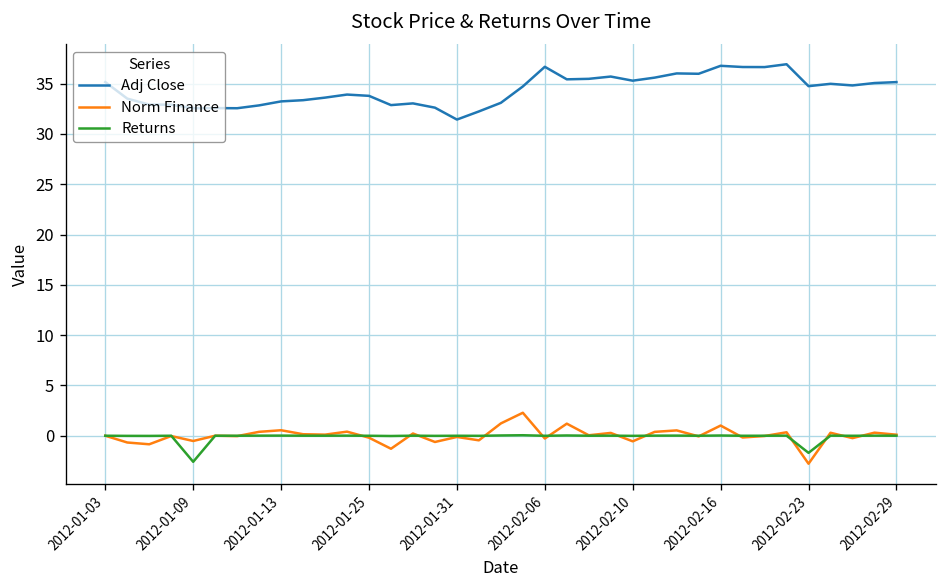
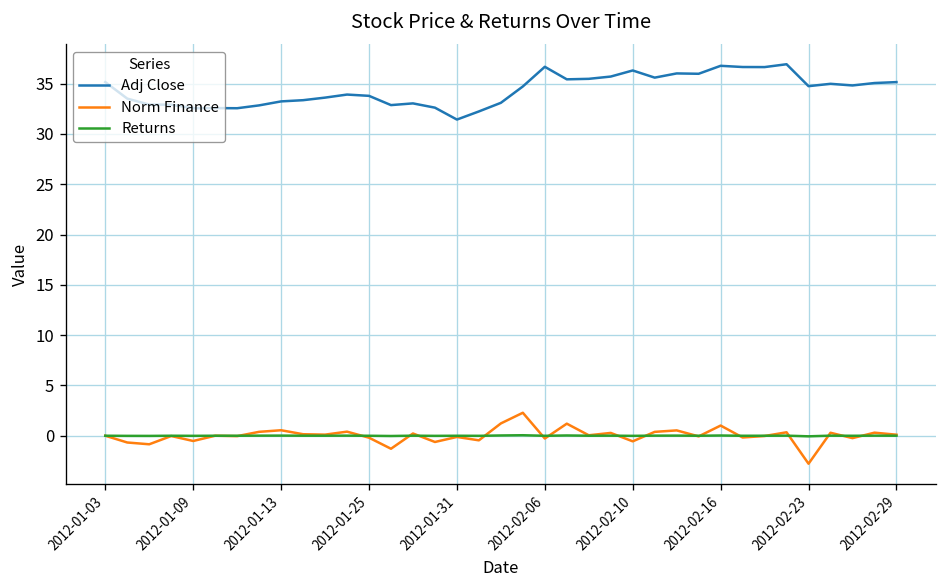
  {
    "Adj Close": {
      "2012-01-13": 33,
      "2012-01-25": 34,
      "2012-01-31": 31,
      "2012-02-06": 37,
-     "2012-02-10": 35,
+     "2012-02-10": 36,
      "2012-02-16": 37,
      "2012-02-23": 35,
      "2012-02-29": 35
    },
    "Norm Finance": {
      "2012-01-09": -1,
      "2012-01-13": 1,
      "2012-02-10": -1,
      "2012-02-16": 1,
      "2012-02-23": -3
    },
    "Returns": {
-     "2012-01-09": -3,
+     "2012-01-09": 0,
      "2012-01-13": 0,
      "2012-02-10": 0,
      "2012-02-16": 0,
-     "2012-02-23": -2
+     "2012-02-23": 0
    }
  }
